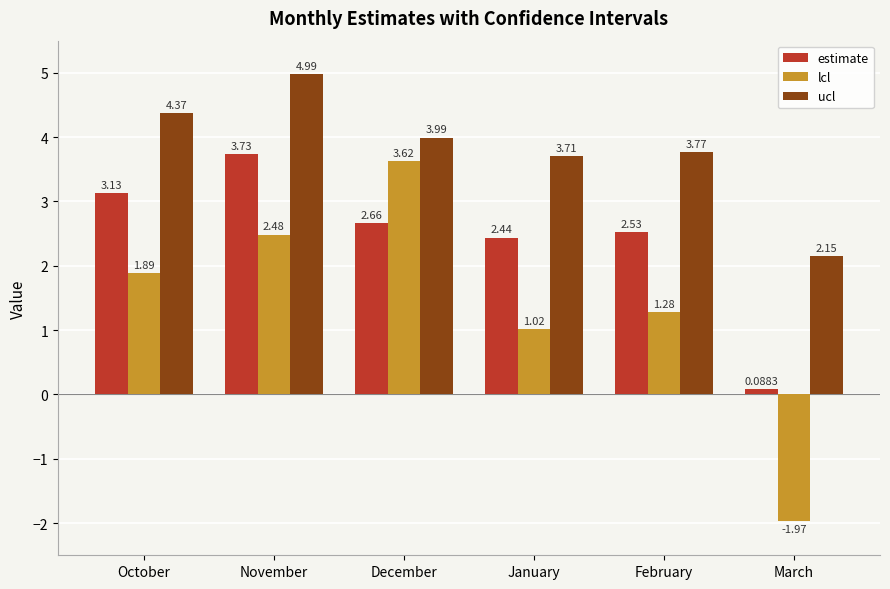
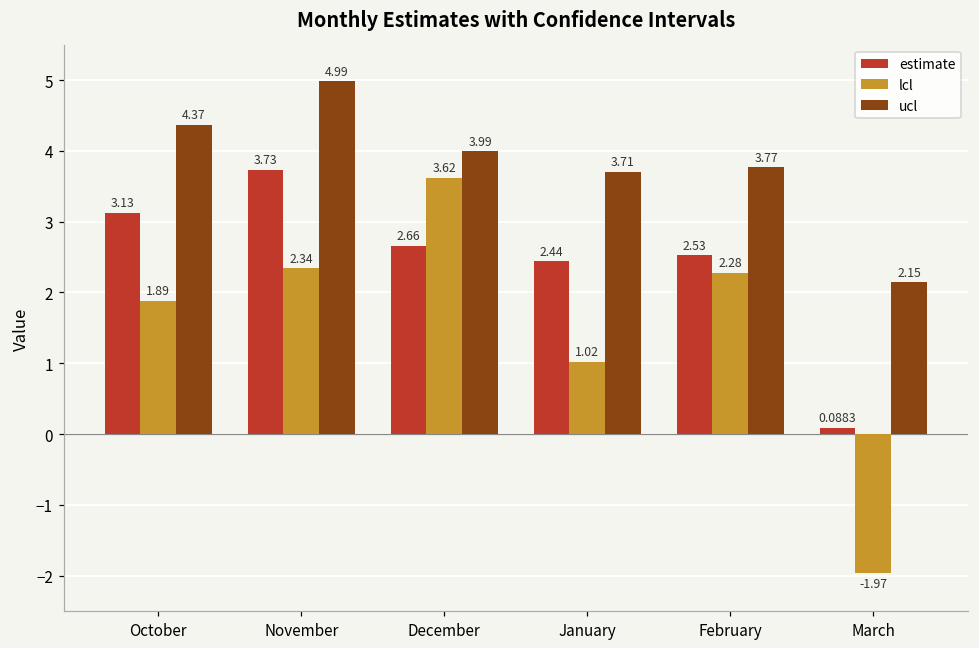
  {
    "lcl": {
      "October": 1.89,
-     "November": 2.48,
+     "November": 2.34,
      "December": 3.62,
      "January": 1.02,
-     "February": 1.28,
+     "February": 2.28,
      "March": -1.97
    }
  }
